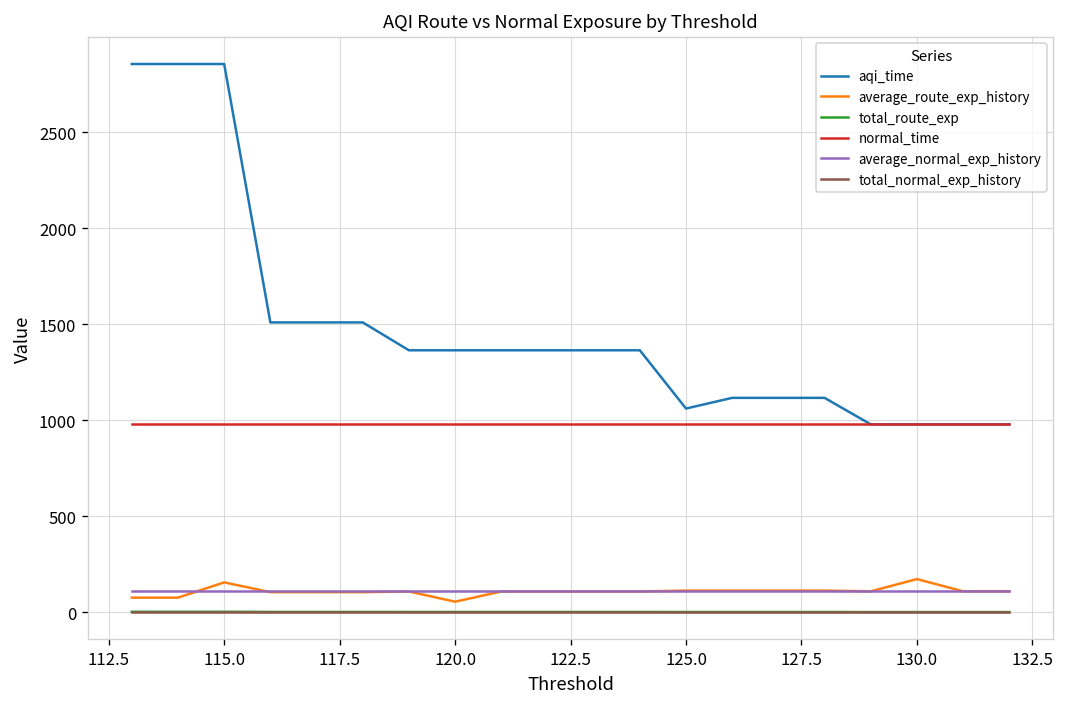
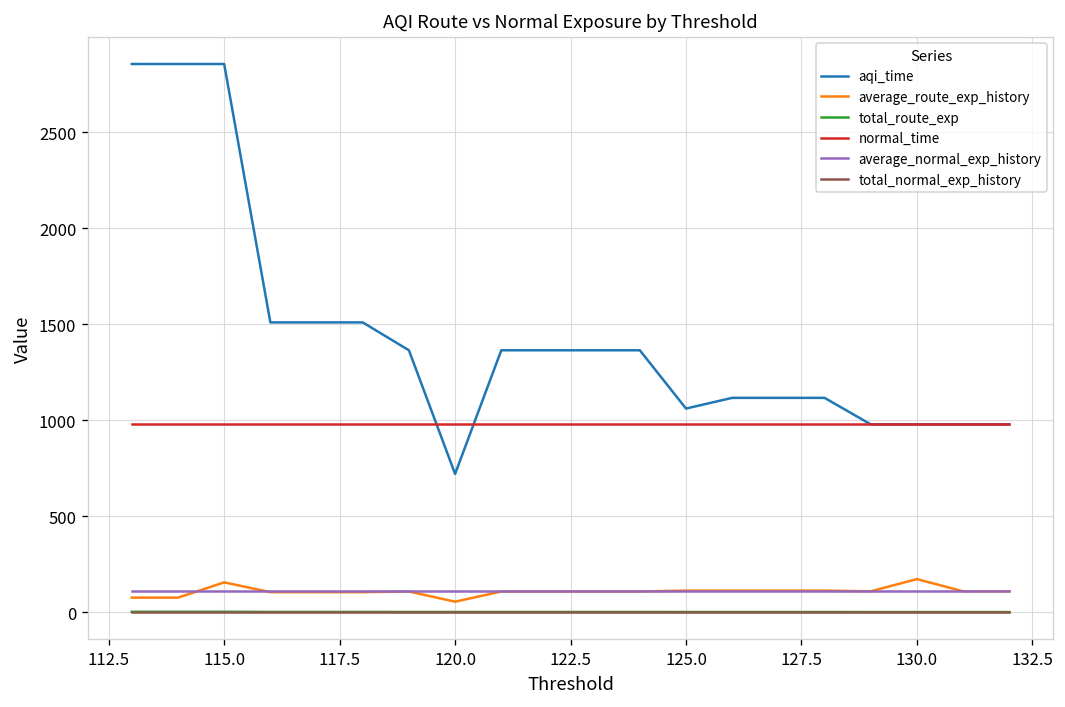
  {
    "aqi_time": {
      "115.0": 2850,
-     "120.0": 1360,
+     "120.0": 720,
      "125.0": 1060
    },
    "average_route_exp_history": {
      "115.0": 160,
      "120.0": 60,
      "130.0": 170
    },
    "total_normal_exp_history": {
      "115.0": 0,
      "120.0": 0,
      "125.0": 0,
      "130.0": 0
    },
    "normal_time": {
      "115.0": 980,
      "120.0": 980,
      "125.0": 980
    },
    "average_normal_exp_history": {
      "115.0": 110,
      "120.0": 110,
      "130.0": 110
    }
  }
